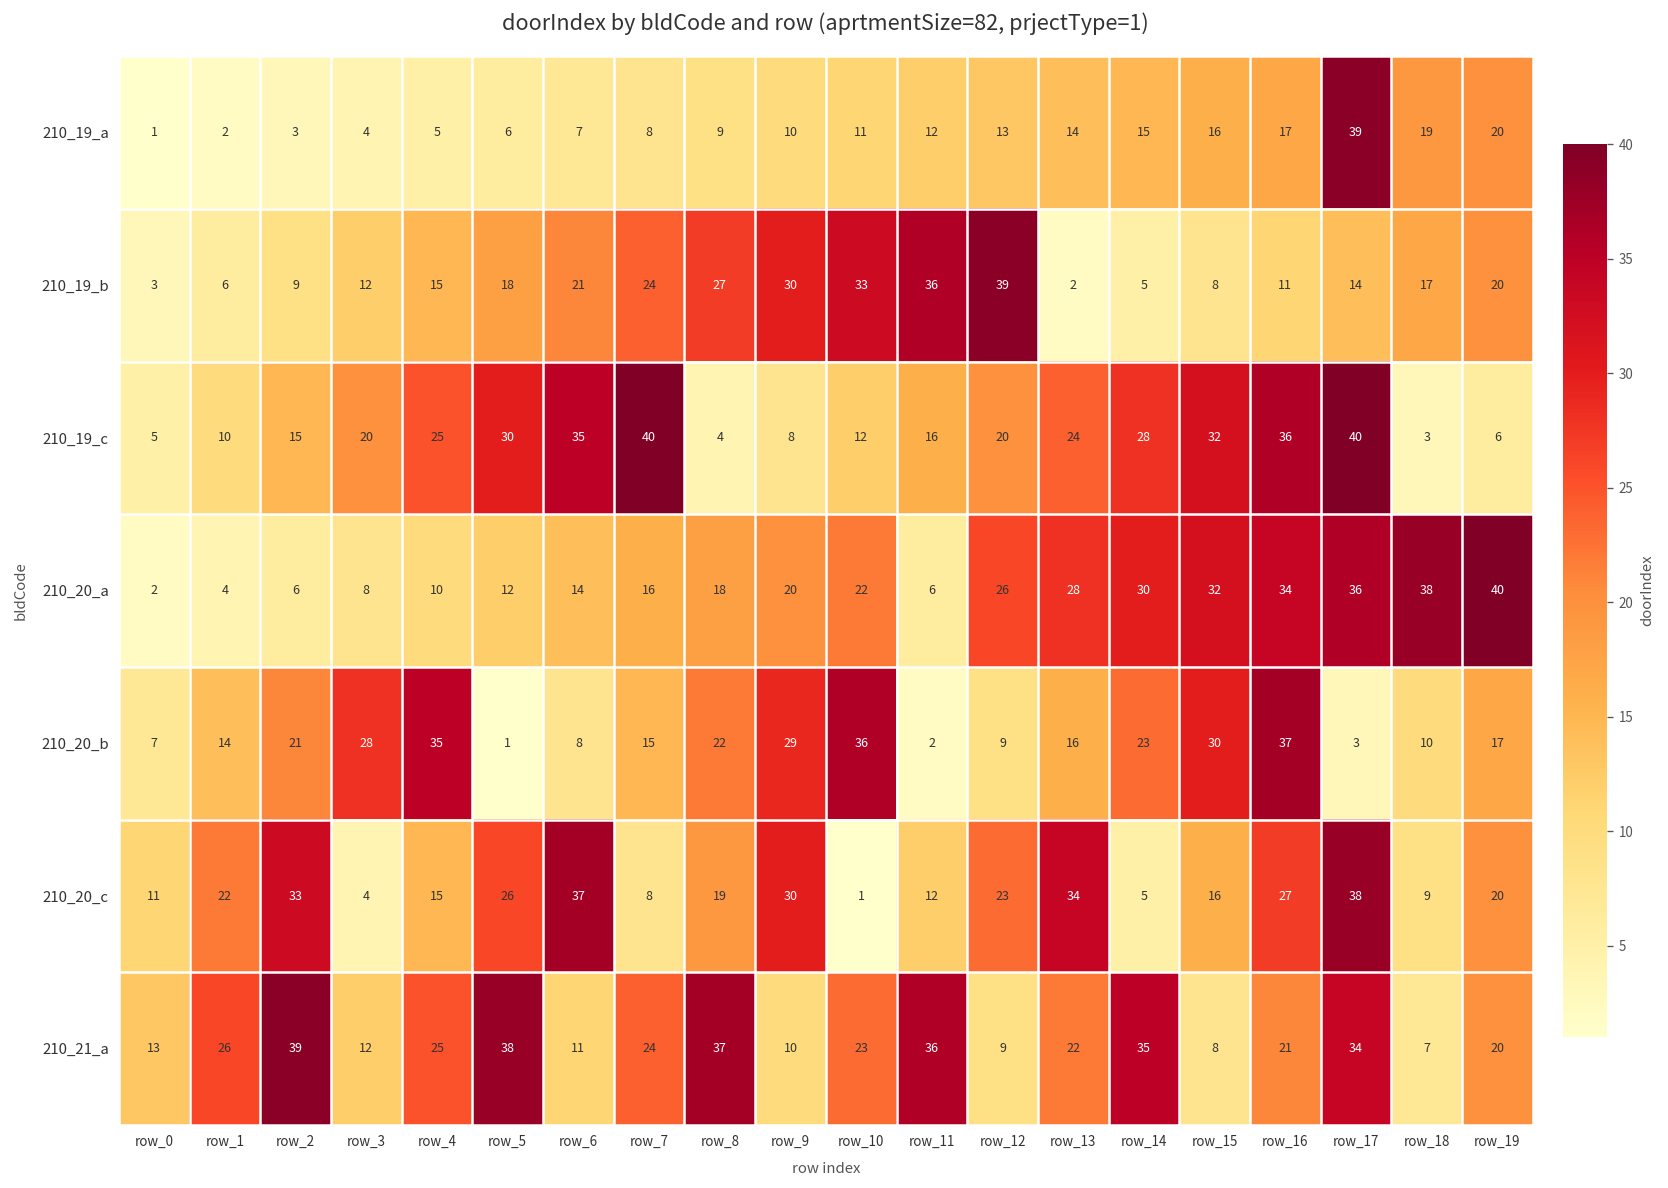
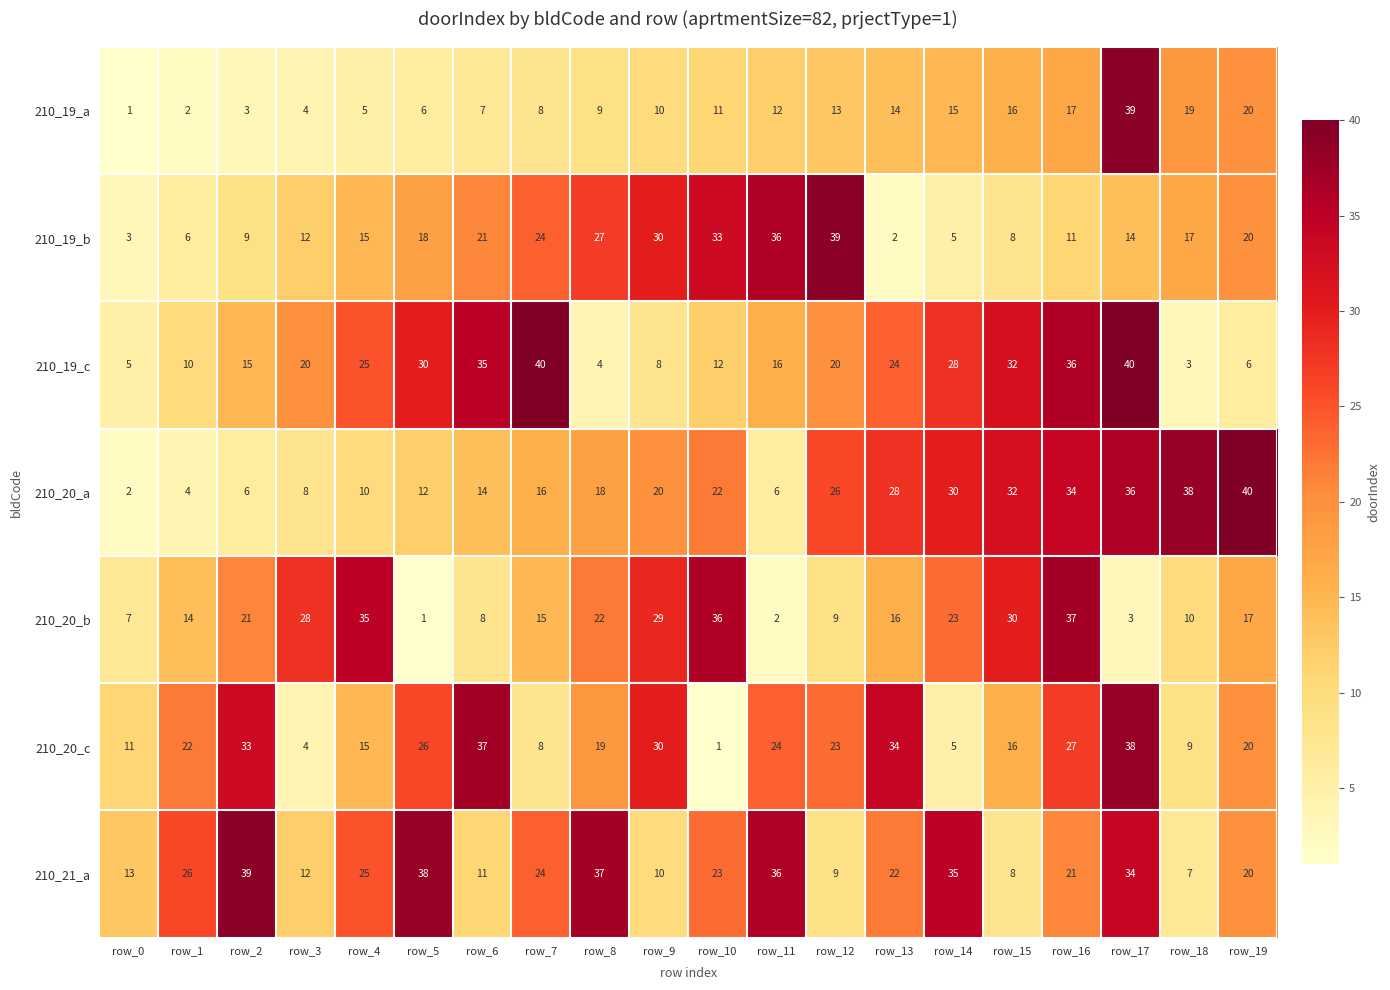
  {
    "210_19_a": {
      "row_0": 1,
      "row_1": 2,
      "row_2": 3,
      "row_3": 4,
      "row_4": 5,
      "row_5": 6,
      "row_6": 7,
      "row_7": 8,
      "row_8": 9,
      "row_9": 10,
      "row_10": 11,
      "row_11": 12,
      "row_12": 13,
      "row_13": 14,
      "row_14": 15,
      "row_15": 16,
      "row_16": 17,
      "row_17": 39,
      "row_18": 19,
      "row_19": 20
    },
    "210_19_b": {
      "row_0": 3,
      "row_1": 6,
      "row_2": 9,
      "row_3": 12,
      "row_4": 15,
      "row_5": 18,
      "row_6": 21,
      "row_7": 24,
      "row_8": 27,
      "row_9": 30,
      "row_10": 33,
      "row_11": 36,
      "row_12": 39,
      "row_13": 2,
      "row_14": 5,
      "row_15": 8,
      "row_16": 11,
      "row_17": 14,
      "row_18": 17,
      "row_19": 20
    },
    "210_19_c": {
      "row_0": 5,
      "row_1": 10,
      "row_2": 15,
      "row_3": 20,
      "row_4": 25,
      "row_5": 30,
      "row_6": 35,
      "row_7": 40,
      "row_8": 4,
      "row_9": 8,
      "row_10": 12,
      "row_11": 16,
      "row_12": 20,
      "row_13": 24,
      "row_14": 28,
      "row_15": 32,
      "row_16": 36,
      "row_17": 40,
      "row_18": 3,
      "row_19": 6
    },
    "210_20_a": {
      "row_0": 2,
      "row_1": 4,
      "row_2": 6,
      "row_3": 8,
      "row_4": 10,
      "row_5": 12,
      "row_6": 14,
      "row_7": 16,
      "row_8": 18,
      "row_9": 20,
      "row_10": 22,
      "row_11": 6,
      "row_12": 26,
      "row_13": 28,
      "row_14": 30,
      "row_15": 32,
      "row_16": 34,
      "row_17": 36,
      "row_18": 38,
      "row_19": 40
    },
    "210_20_b": {
      "row_0": 7,
      "row_1": 14,
      "row_2": 21,
      "row_3": 28,
      "row_4": 35,
      "row_5": 1,
      "row_6": 8,
      "row_7": 15,
      "row_8": 22,
      "row_9": 29,
      "row_10": 36,
      "row_11": 2,
      "row_12": 9,
      "row_13": 16,
      "row_14": 23,
      "row_15": 30,
      "row_16": 37,
      "row_17": 3,
      "row_18": 10,
      "row_19": 17
    },
    "210_20_c": {
      "row_0": 11,
      "row_1": 22,
      "row_2": 33,
      "row_3": 4,
      "row_4": 15,
      "row_5": 26,
      "row_6": 37,
      "row_7": 8,
      "row_8": 19,
      "row_9": 30,
      "row_10": 1,
-     "row_11": 12,
+     "row_11": 24,
      "row_12": 23,
      "row_13": 34,
      "row_14": 5,
      "row_15": 16,
      "row_16": 27,
      "row_17": 38,
      "row_18": 9,
      "row_19": 20
    },
    "210_21_a": {
      "row_0": 13,
      "row_1": 26,
      "row_2": 39,
      "row_3": 12,
      "row_4": 25,
      "row_5": 38,
      "row_6": 11,
      "row_7": 24,
      "row_8": 37,
      "row_9": 10,
      "row_10": 23,
      "row_11": 36,
      "row_12": 9,
      "row_13": 22,
      "row_14": 35,
      "row_15": 8,
      "row_16": 21,
      "row_17": 34,
      "row_18": 7,
      "row_19": 20
    }
  }
